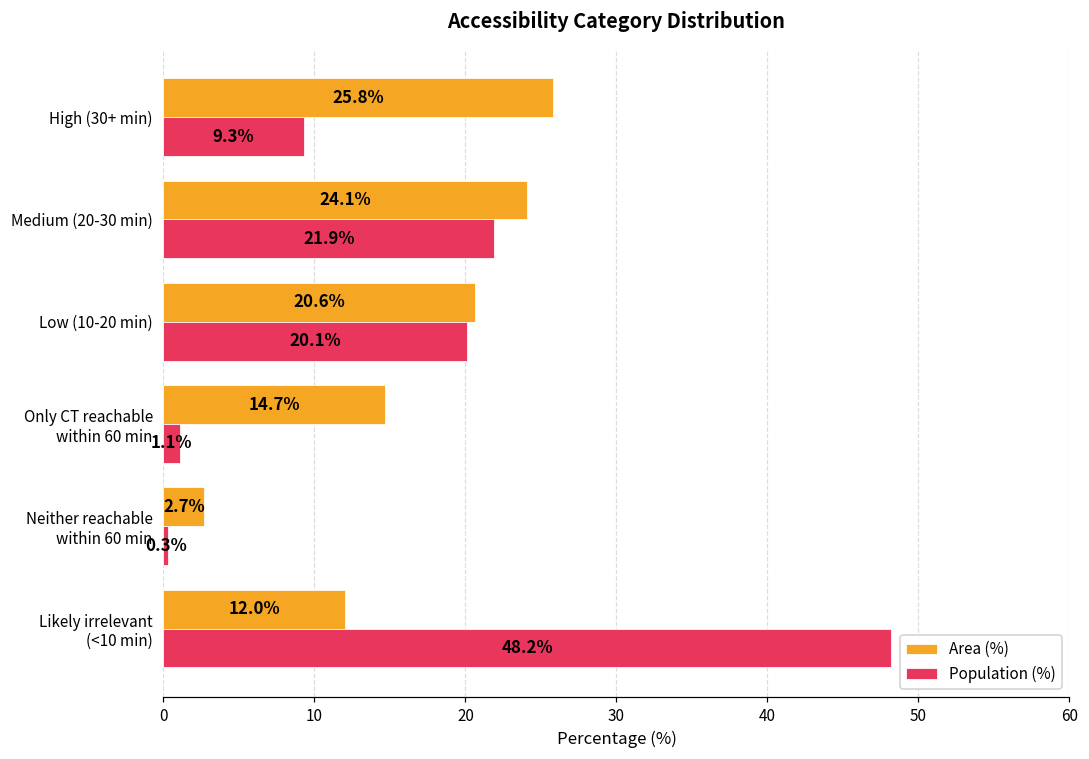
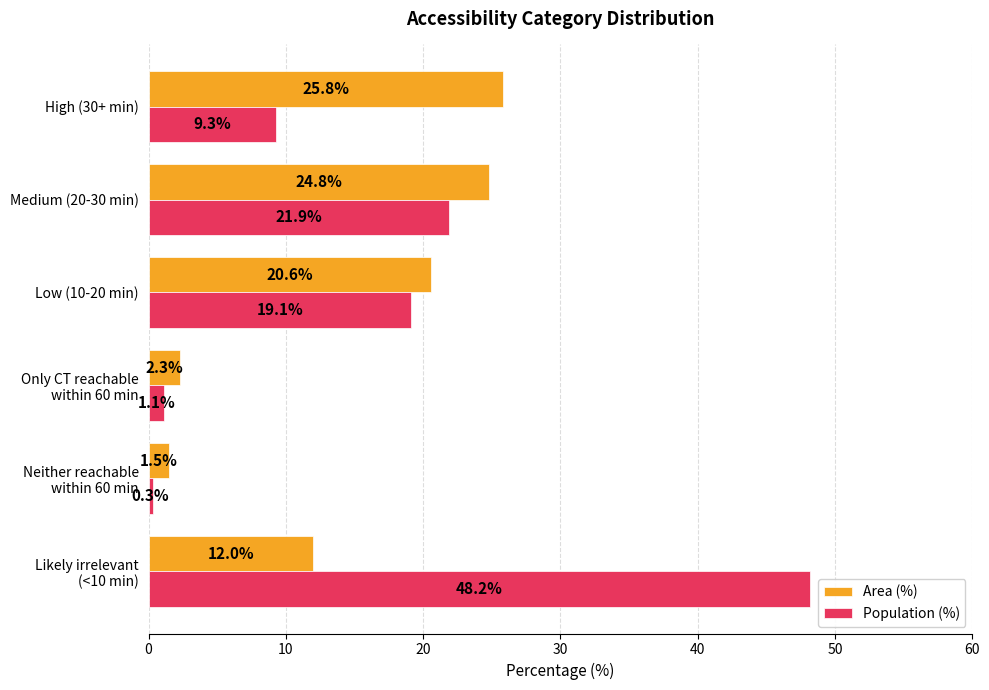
  {
    "Area (%)": {
      "High (30+ min)": "25.8%",
-     "Medium (20-30 min)": "24.1%",
+     "Medium (20-30 min)": "24.8%",
      "Low (10-20 min)": "20.6%",
-     "Only CT reachable within 60 min": "14.7%",
-     "Neither reachable within 60 min": "2.7%",
+     "Only CT reachable within 60 min": "2.3%",
+     "Neither reachable within 60 min": "1.5%",
      "Likely irrelevant (<10 min)": "12.0%"
    },
    "Population (%)": {
      "High (30+ min)": "9.3%",
      "Medium (20-30 min)": "21.9%",
-     "Low (10-20 min)": "20.1%",
+     "Low (10-20 min)": "19.1%",
      "Only CT reachable within 60 min": "1.1%",
      "Neither reachable within 60 min": "0.3%",
      "Likely irrelevant (<10 min)": "48.2%"
    }
  }
